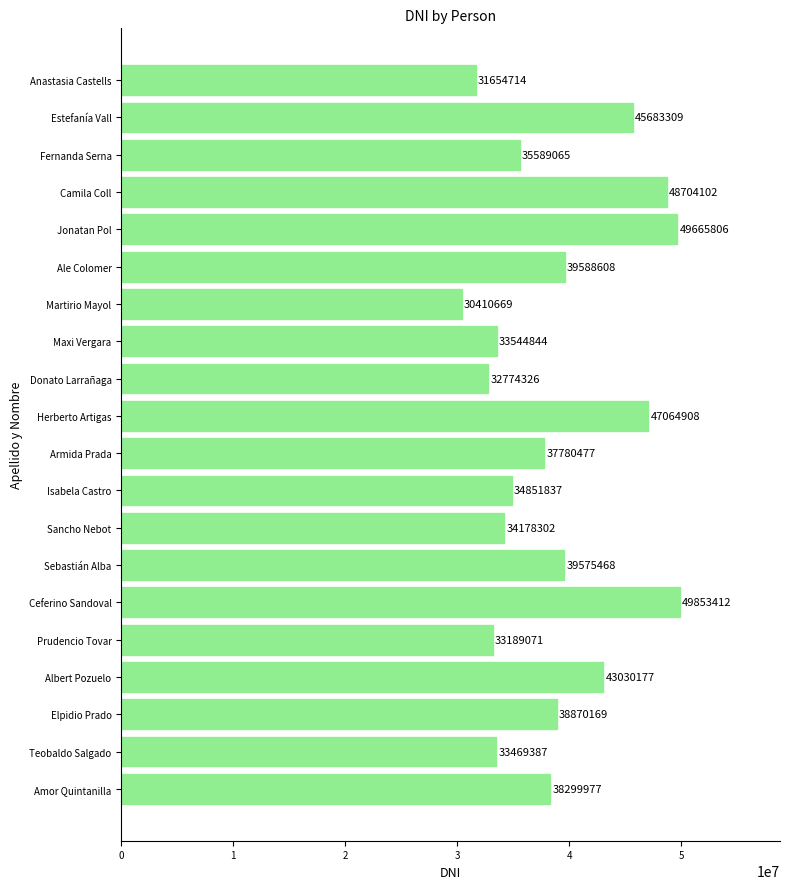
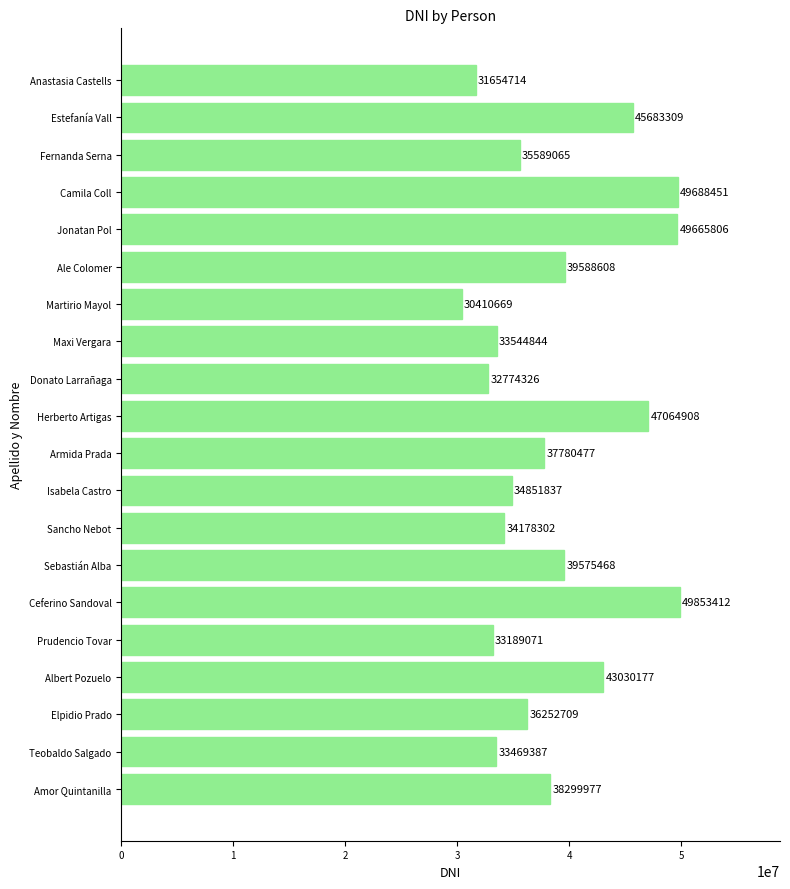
  {
    "Anastasia Castells": 31654714,
    "Estefanía Vall": 45683309,
    "Fernanda Serna": 35589065,
-   "Camila Coll": 48704102,
+   "Camila Coll": 49688451,
    "Jonatan Pol": 49665806,
    "Ale Colomer": 39588608,
    "Martirio Mayol": 30410669,
    "Maxi Vergara": 33544844,
    "Donato Larrañaga": 32774326,
    "Herberto Artigas": 47064908,
    "Armida Prada": 37780477,
    "Isabela Castro": 34851837,
    "Sancho Nebot": 34178302,
    "Sebastián Alba": 39575468,
    "Ceferino Sandoval": 49853412,
    "Prudencio Tovar": 33189071,
    "Albert Pozuelo": 43030177,
-   "Elpidio Prado": 38870169,
+   "Elpidio Prado": 36252709,
    "Teobaldo Salgado": 33469387,
    "Amor Quintanilla": 38299977
  }
